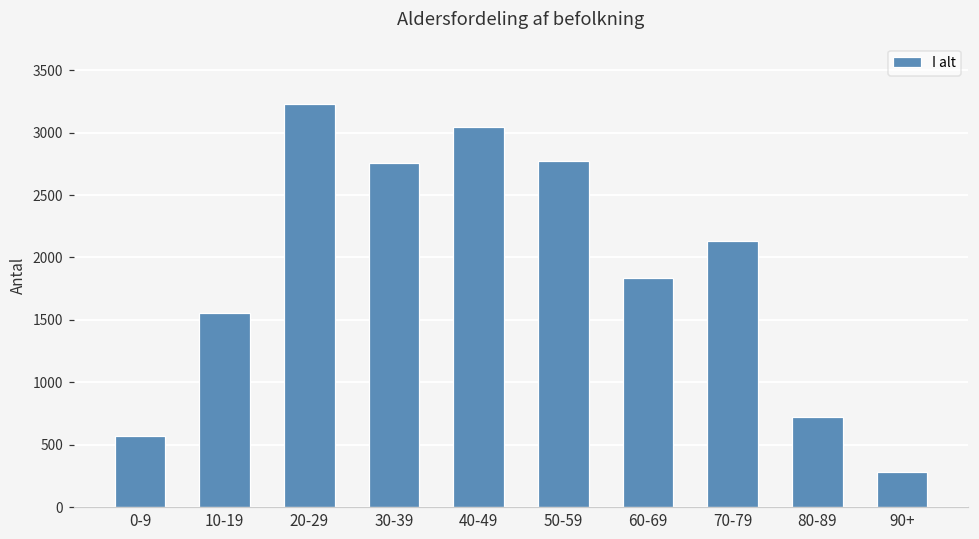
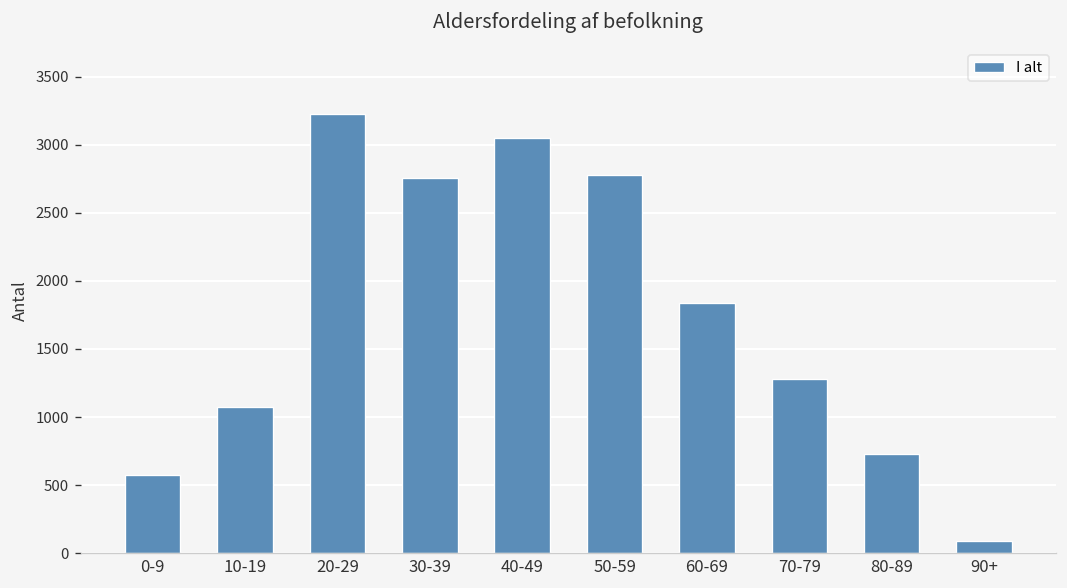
  {
    "0-9": 570,
-   "10-19": 1560,
+   "10-19": 1080,
    "20-29": 3230,
    "30-39": 2760,
    "40-49": 3050,
    "50-59": 2780,
    "60-69": 1840,
-   "70-79": 2140,
+   "70-79": 1280,
    "80-89": 730,
-   "90+": 280
+   "90+": 90
  }
